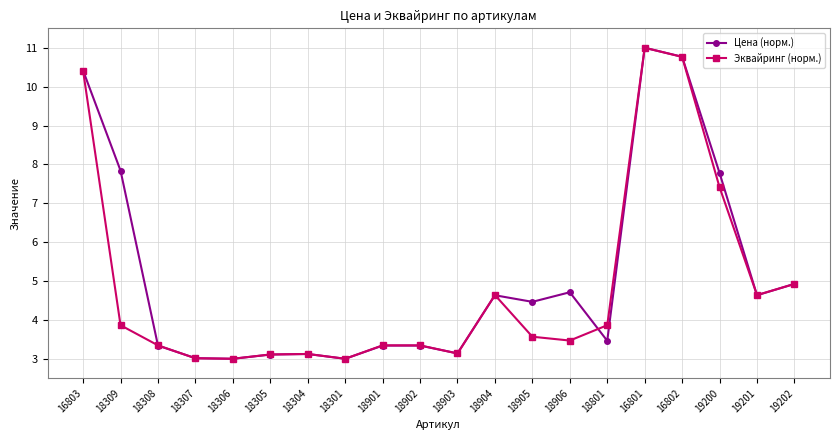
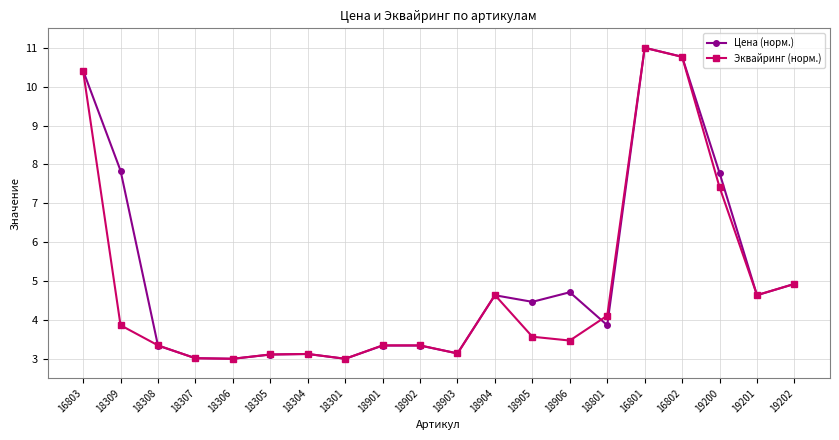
  {
    "Цена (норм.)": {
      "18309": 7.8,
      "18905": 4.5,
      "18906": 4.7,
-     "18801": 3.5,
+     "18801": 3.9,
      "19200": 7.8
    },
    "Эквайринг (норм.)": {
      "18309": 3.9,
      "18905": 3.6,
      "18906": 3.5,
-     "18801": 3.9,
+     "18801": 4.1,
      "19200": 7.4
    }
  }
